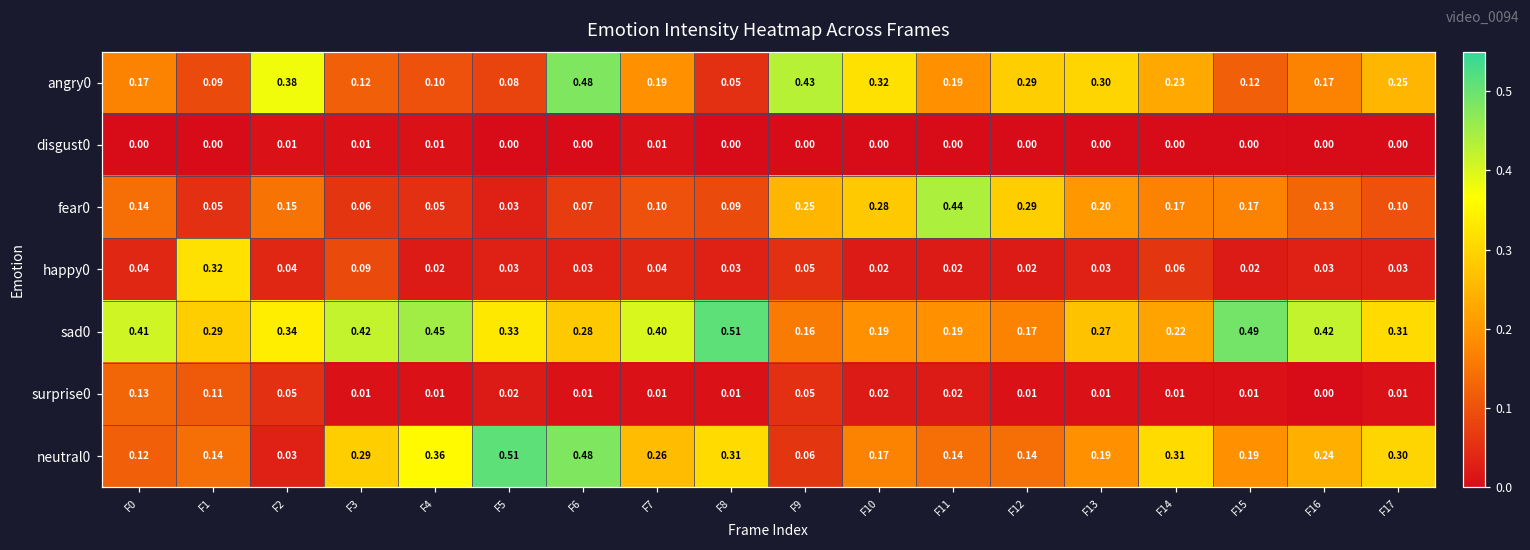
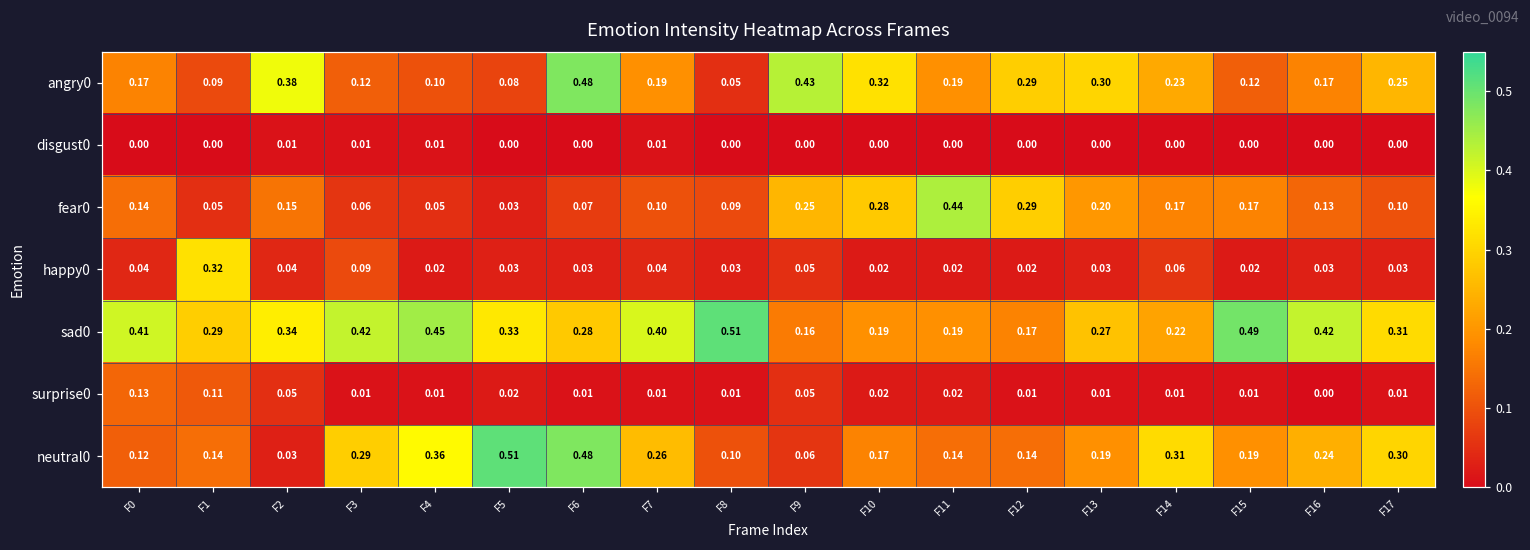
  {
    "angry0": {
      "F0": 0.17,
      "F1": 0.09,
      "F2": 0.38,
      "F3": 0.12,
      "F4": 0.10,
      "F5": 0.08,
      "F6": 0.48,
      "F7": 0.19,
      "F8": 0.05,
      "F9": 0.43,
      "F10": 0.32,
      "F11": 0.19,
      "F12": 0.29,
      "F13": 0.30,
      "F14": 0.23,
      "F15": 0.12,
      "F16": 0.17,
      "F17": 0.25
    },
    "disgust0": {
      "F0": 0.00,
      "F1": 0.00,
      "F2": 0.01,
      "F3": 0.01,
      "F4": 0.01,
      "F5": 0.00,
      "F6": 0.00,
      "F7": 0.01,
      "F8": 0.00,
      "F9": 0.00,
      "F10": 0.00,
      "F11": 0.00,
      "F12": 0.00,
      "F13": 0.00,
      "F14": 0.00,
      "F15": 0.00,
      "F16": 0.00,
      "F17": 0.00
    },
    "fear0": {
      "F0": 0.14,
      "F1": 0.05,
      "F2": 0.15,
      "F3": 0.06,
      "F4": 0.05,
      "F5": 0.03,
      "F6": 0.07,
      "F7": 0.10,
      "F8": 0.09,
      "F9": 0.25,
      "F10": 0.28,
      "F11": 0.44,
      "F12": 0.29,
      "F13": 0.20,
      "F14": 0.17,
      "F15": 0.17,
      "F16": 0.13,
      "F17": 0.10
    },
    "happy0": {
      "F0": 0.04,
      "F1": 0.32,
      "F2": 0.04,
      "F3": 0.09,
      "F4": 0.02,
      "F5": 0.03,
      "F6": 0.03,
      "F7": 0.04,
      "F8": 0.03,
      "F9": 0.05,
      "F10": 0.02,
      "F11": 0.02,
      "F12": 0.02,
      "F13": 0.03,
      "F14": 0.06,
      "F15": 0.02,
      "F16": 0.03,
      "F17": 0.03
    },
    "sad0": {
      "F0": 0.41,
      "F1": 0.29,
      "F2": 0.34,
      "F3": 0.42,
      "F4": 0.45,
      "F5": 0.33,
      "F6": 0.28,
      "F7": 0.40,
      "F8": 0.51,
      "F9": 0.16,
      "F10": 0.19,
      "F11": 0.19,
      "F12": 0.17,
      "F13": 0.27,
      "F14": 0.22,
      "F15": 0.49,
      "F16": 0.42,
      "F17": 0.31
    },
    "surprise0": {
      "F0": 0.13,
      "F1": 0.11,
      "F2": 0.05,
      "F3": 0.01,
      "F4": 0.01,
      "F5": 0.02,
      "F6": 0.01,
      "F7": 0.01,
      "F8": 0.01,
      "F9": 0.05,
      "F10": 0.02,
      "F11": 0.02,
      "F12": 0.01,
      "F13": 0.01,
      "F14": 0.01,
      "F15": 0.01,
      "F16": 0.00,
      "F17": 0.01
    },
    "neutral0": {
      "F0": 0.12,
      "F1": 0.14,
      "F2": 0.03,
      "F3": 0.29,
      "F4": 0.36,
      "F5": 0.51,
      "F6": 0.48,
      "F7": 0.26,
-     "F8": 0.31,
+     "F8": 0.10,
      "F9": 0.06,
      "F10": 0.17,
      "F11": 0.14,
      "F12": 0.14,
      "F13": 0.19,
      "F14": 0.31,
      "F15": 0.19,
      "F16": 0.24,
      "F17": 0.30
    }
  }
